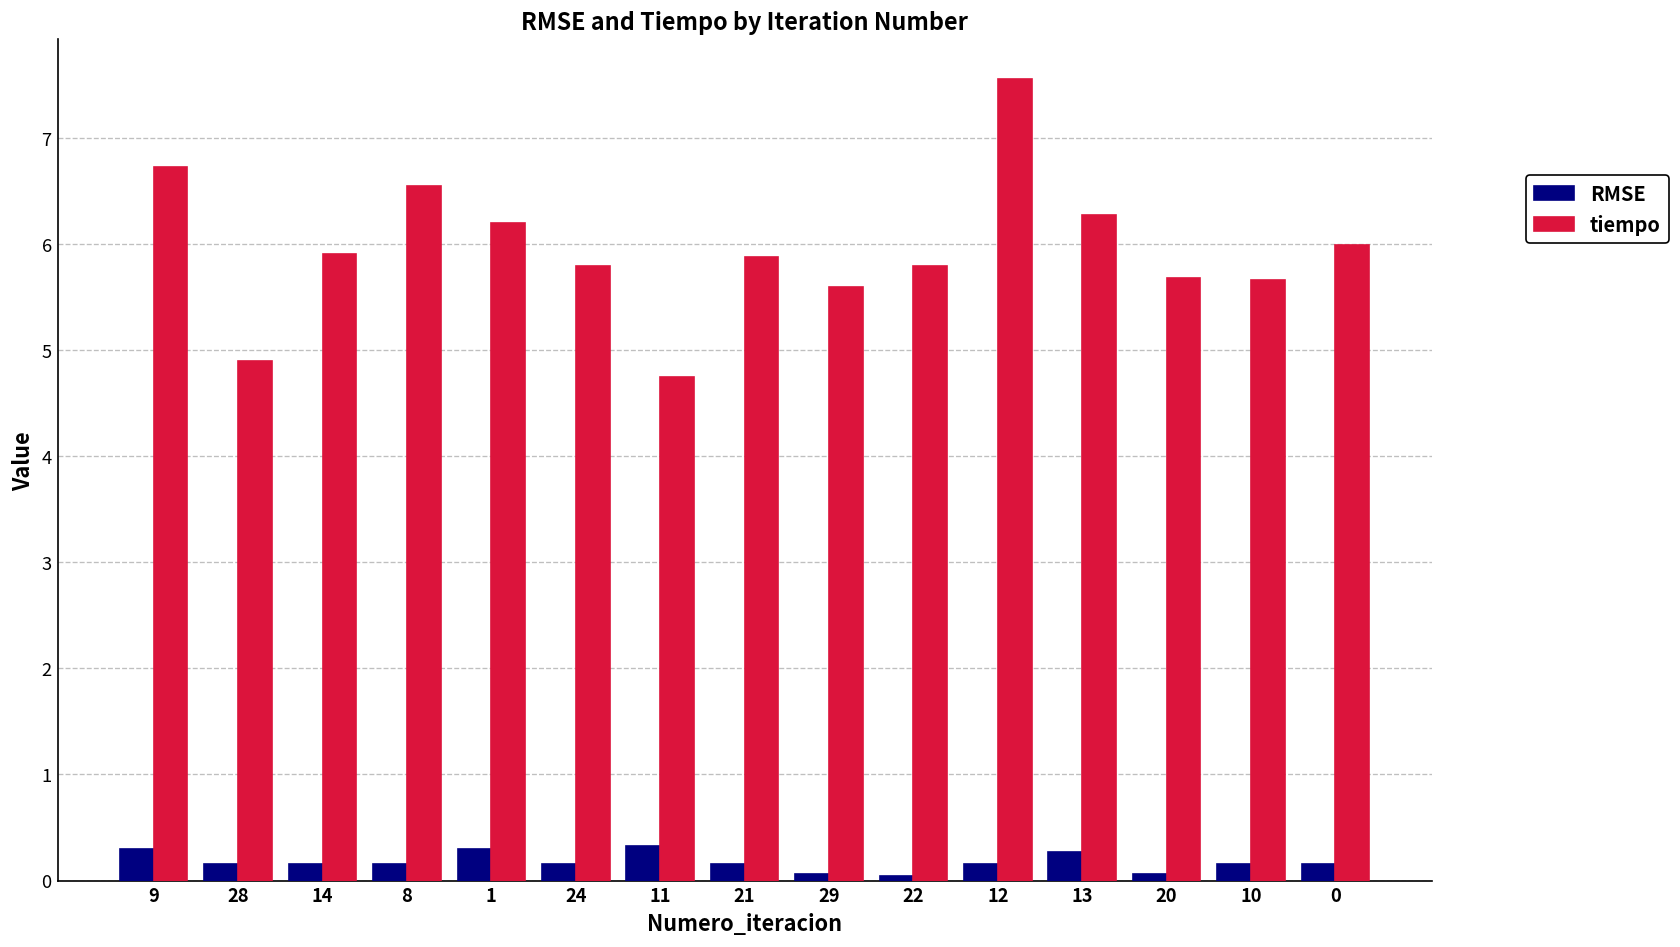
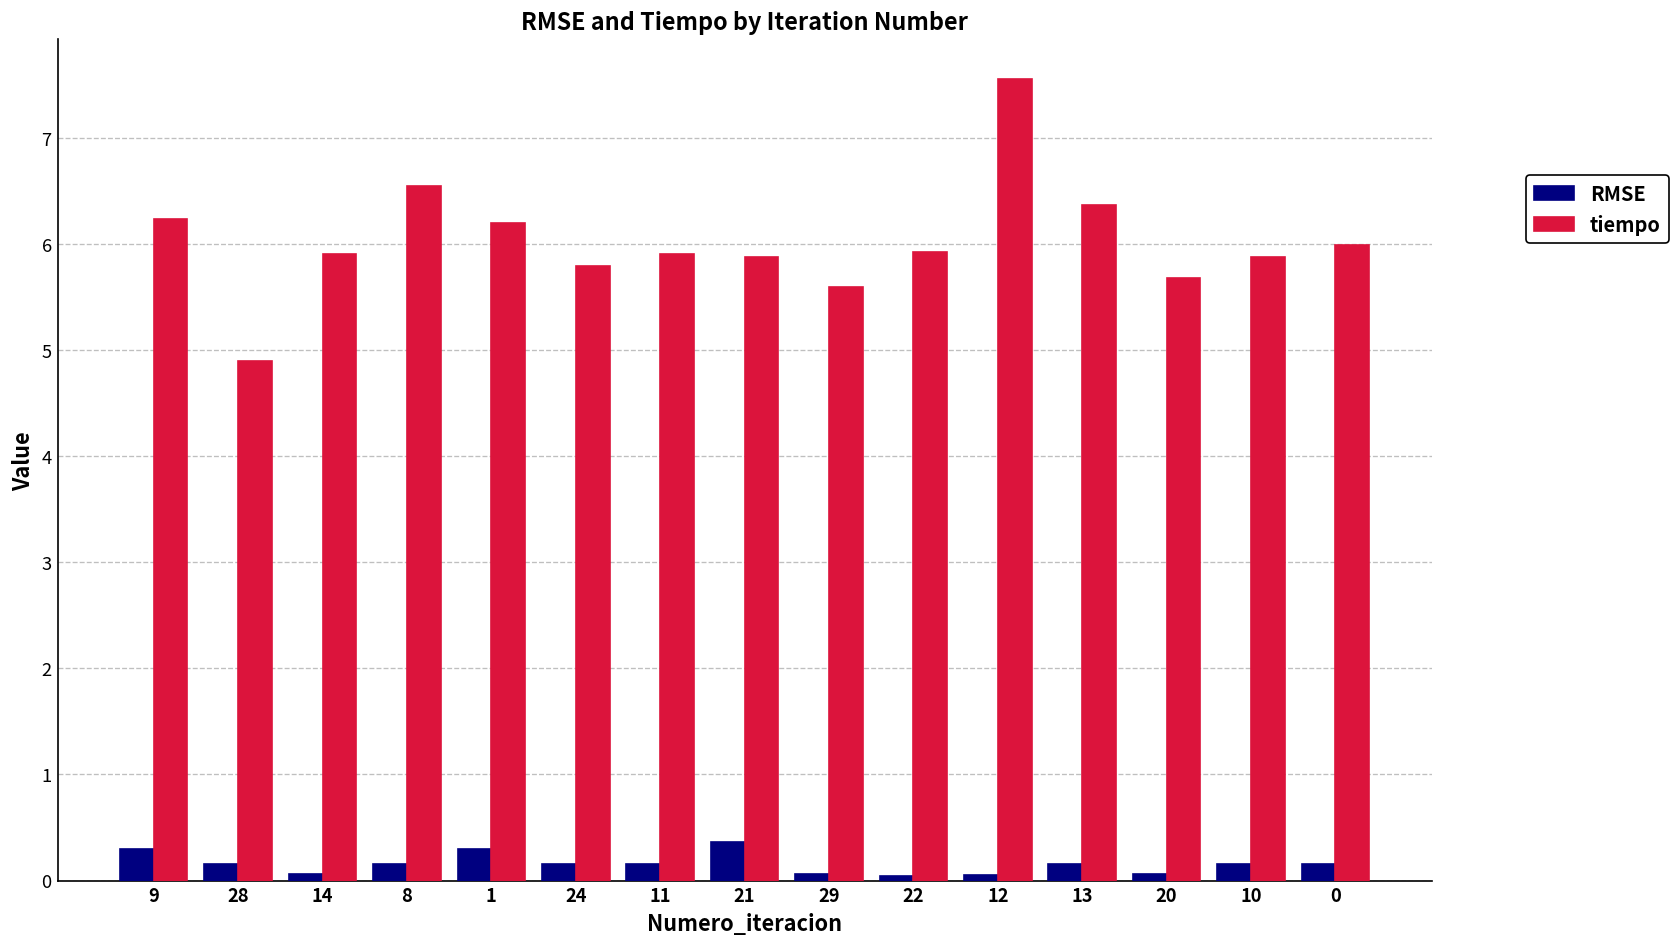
  {
    "RMSE": {
      "9": 0.3,
      "28": 0.2,
-     "14": 0.2,
+     "14": 0.1,
      "8": 0.2,
      "1": 0.3,
      "24": 0.2,
-     "11": 0.3,
-     "21": 0.2,
+     "11": 0.2,
+     "21": 0.4,
      "29": 0.1,
      "22": 0.0,
-     "12": 0.2,
-     "13": 0.3,
+     "12": 0.1,
+     "13": 0.2,
      "20": 0.1,
      "10": 0.2,
      "0": 0.2
    },
    "tiempo": {
-     "9": 6.7,
+     "9": 6.2,
      "28": 4.9,
      "14": 5.9,
      "8": 6.5,
      "1": 6.2,
      "24": 5.8,
-     "11": 4.7,
+     "11": 5.9,
      "21": 5.9,
      "29": 5.6,
-     "22": 5.8,
+     "22": 5.9,
      "12": 7.6,
-     "13": 6.3,
+     "13": 6.4,
      "20": 5.7,
-     "10": 5.7,
+     "10": 5.9,
      "0": 6.0
    }
  }
